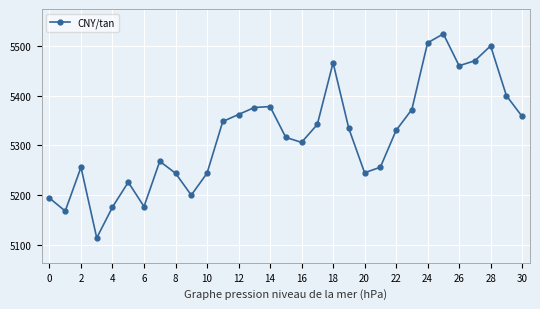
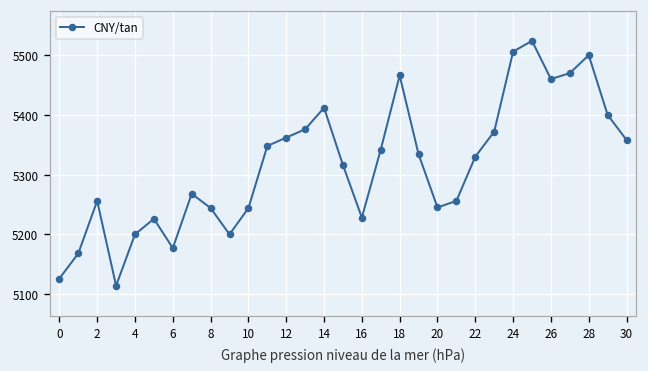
  {
-   "0": 5190,
+   "0": 5130,
    "2": 5260,
-   "4": 5180,
+   "4": 5200,
    "6": 5180,
    "8": 5240,
    "10": 5240,
    "12": 5360,
-   "14": 5380,
-   "16": 5310,
+   "14": 5410,
+   "16": 5230,
    "18": 5470,
    "20": 5250,
    "22": 5330,
    "24": 5510,
    "26": 5460,
    "28": 5500,
    "30": 5360
  }
